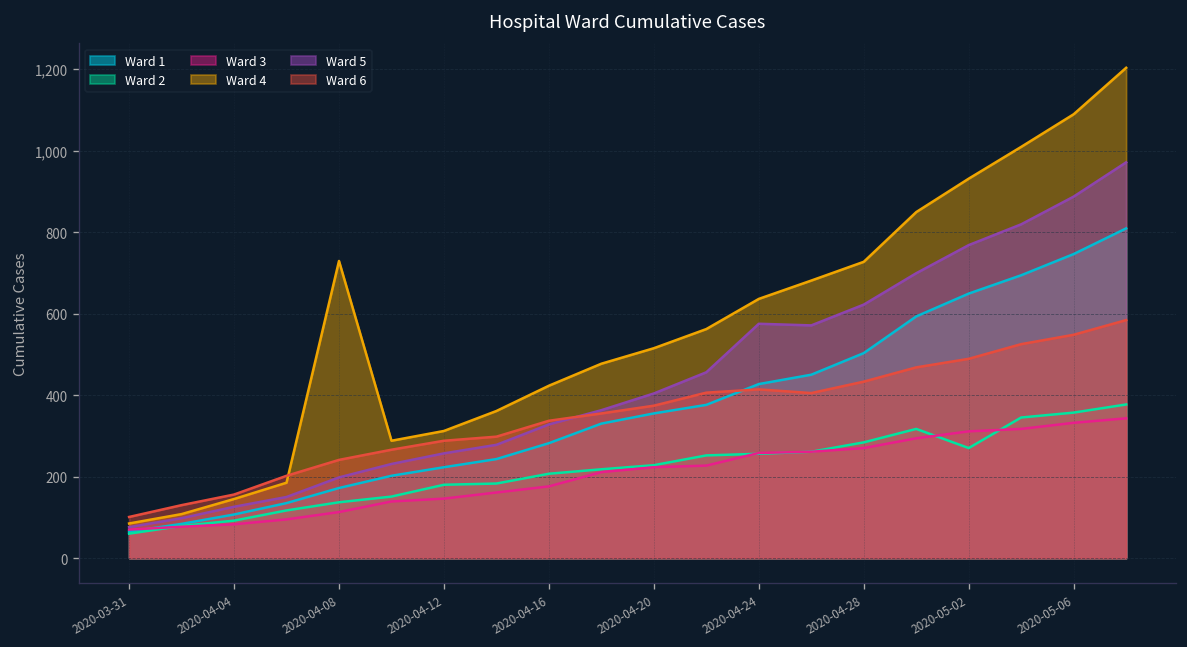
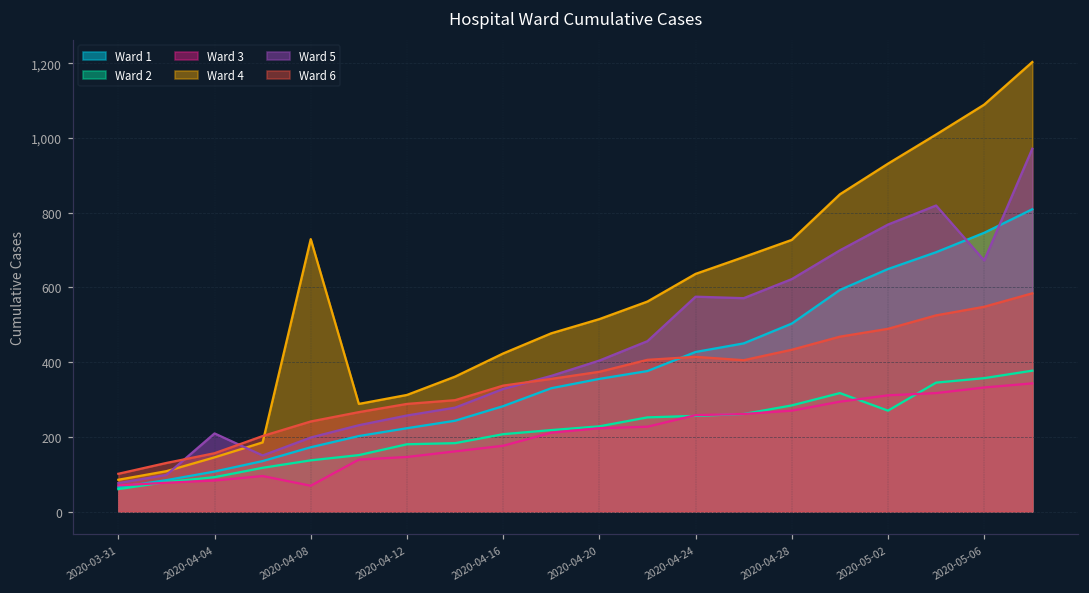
  {
    "Ward 1": {
      "2020-04-04": "110",
      "2020-04-08": "170",
      "2020-04-12": "220",
      "2020-04-16": "280",
      "2020-04-20": "360",
      "2020-04-24": "430",
      "2020-04-28": "500",
      "2020-05-02": "650",
      "2020-05-06": "750"
    },
    "Ward 2": {
      "2020-04-04": "90",
      "2020-04-08": "140",
      "2020-04-12": "180",
      "2020-04-16": "210",
      "2020-04-28": "280",
      "2020-05-02": "270",
      "2020-05-06": "360"
    },
    "Ward 3": {
      "2020-04-04": "80",
-     "2020-04-08": "110",
+     "2020-04-08": "70",
      "2020-04-12": "150",
      "2020-04-16": "180",
      "2020-04-28": "270",
      "2020-05-02": "310",
      "2020-05-06": "330"
    },
    "Ward 4": {
      "2020-03-31": "90",
      "2020-04-04": "150",
      "2020-04-08": "730",
      "2020-04-12": "310",
      "2020-04-16": "420",
      "2020-04-20": "520",
      "2020-04-24": "640",
      "2020-04-28": "730",
      "2020-05-02": "930",
      "2020-05-06": "1,090"
    },
    "Ward 5": {
-     "2020-04-04": "130",
+     "2020-04-04": "210",
      "2020-04-08": "200",
      "2020-04-12": "260",
      "2020-04-16": "330",
      "2020-04-20": "400",
      "2020-04-24": "580",
      "2020-04-28": "620",
      "2020-05-02": "770",
-     "2020-05-06": "890"
+     "2020-05-06": "670"
    },
    "Ward 6": {
      "2020-03-31": "100",
      "2020-04-04": "160",
      "2020-04-08": "240",
      "2020-04-12": "290",
      "2020-04-16": "340",
      "2020-04-20": "370",
      "2020-04-24": "410",
      "2020-04-28": "430",
      "2020-05-02": "490",
      "2020-05-06": "550"
    }
  }
